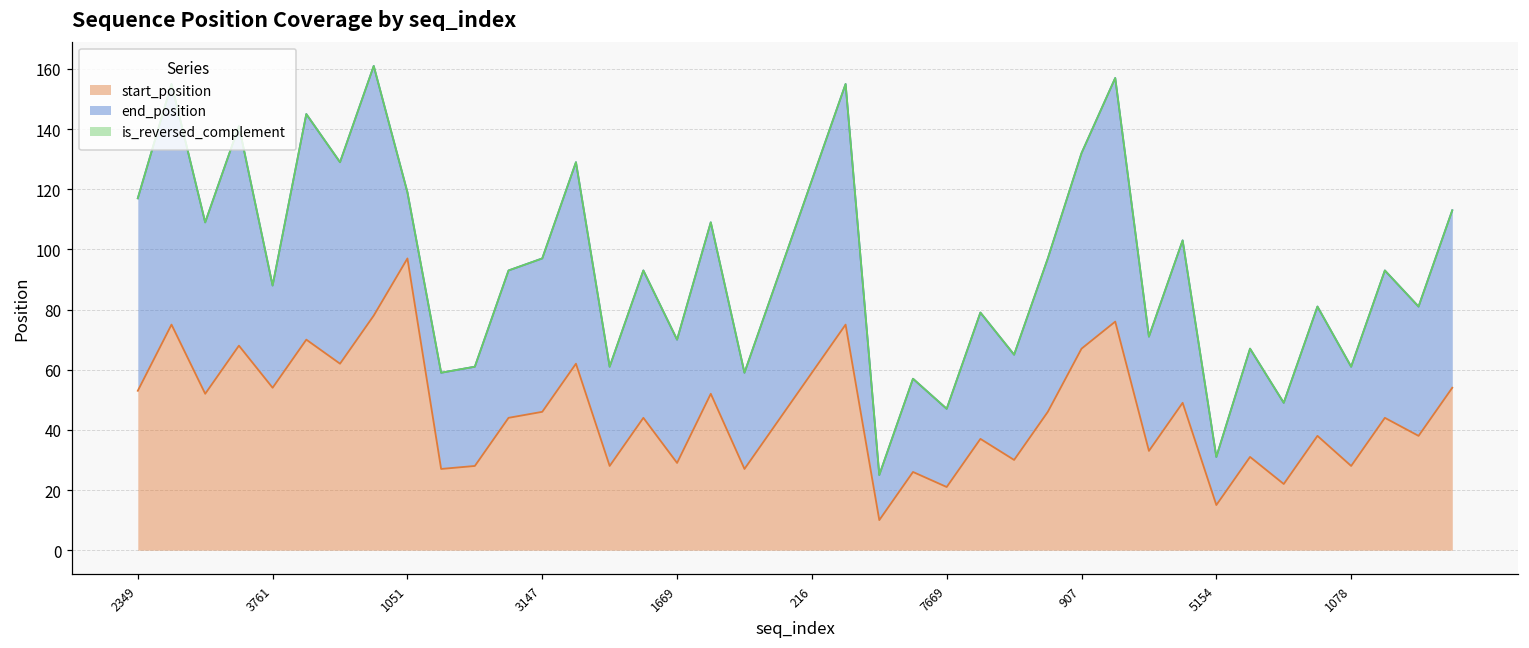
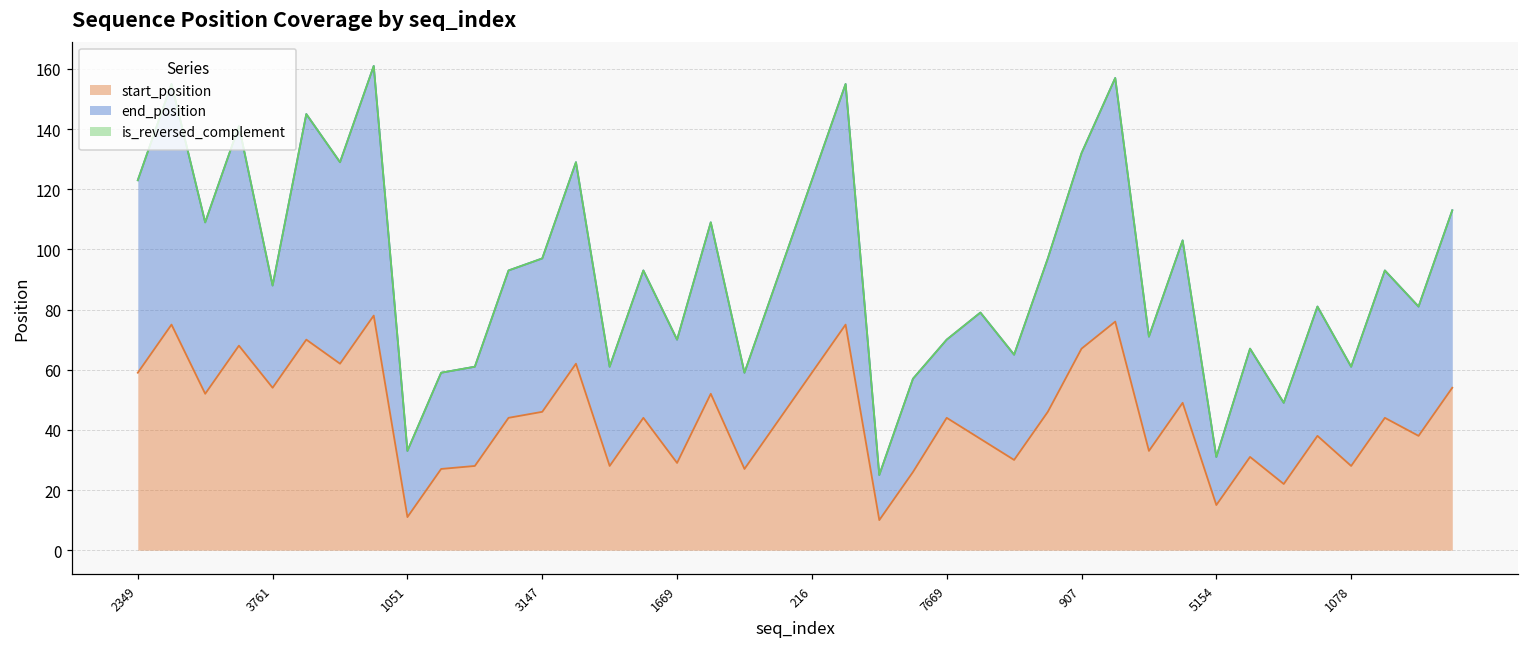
  {
    "start_position": {
-     "2349": 53,
+     "2349": 59,
      "3761": 54,
-     "1051": 97,
+     "1051": 11,
      "3147": 46,
      "1669": 29,
      "216": 59,
-     "7669": 21,
+     "7669": 44,
      "907": 67,
      "5154": 15,
      "1078": 28
    }
  }
